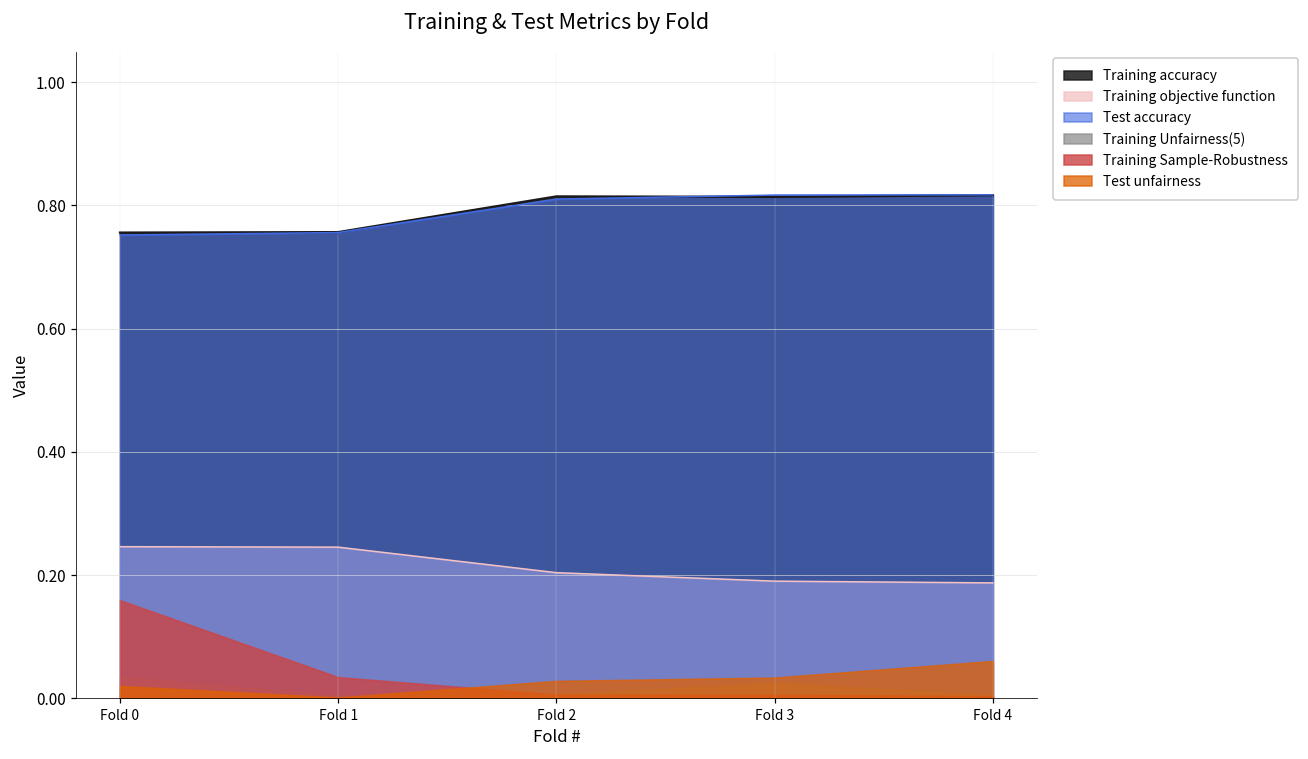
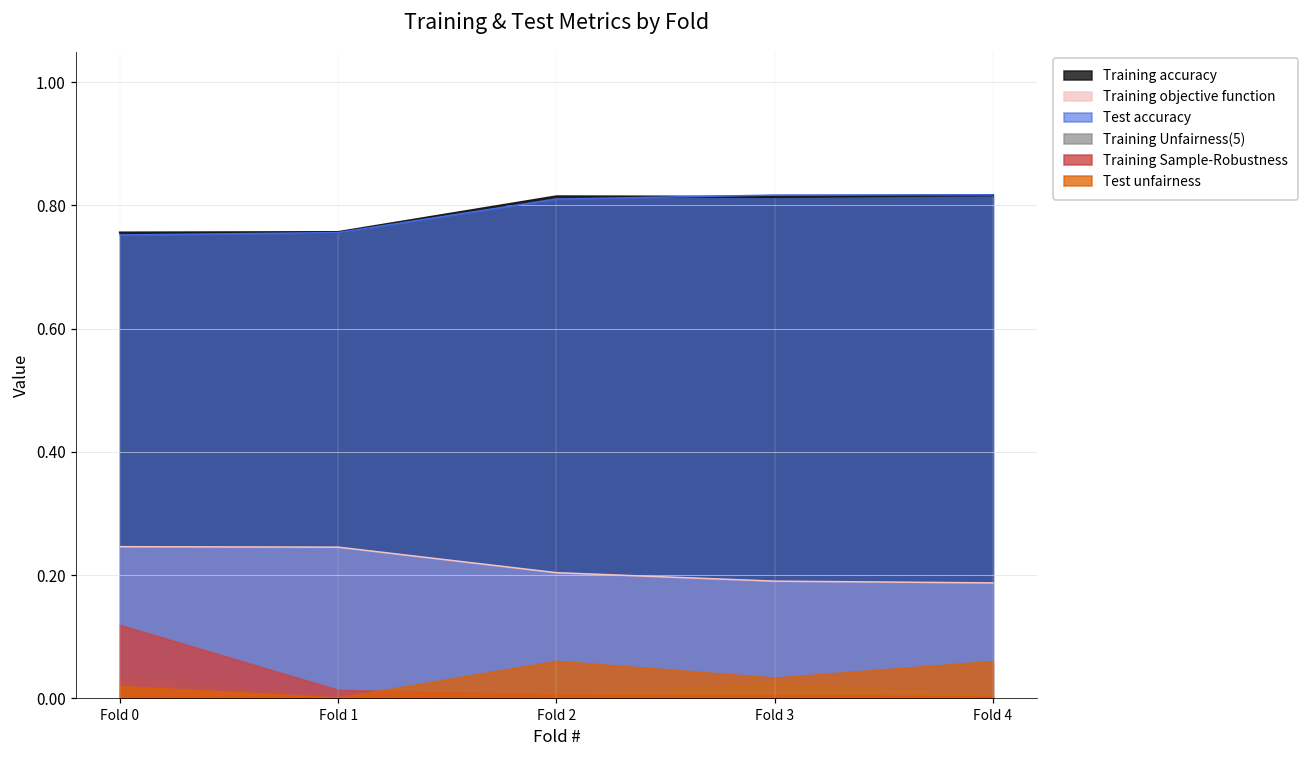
  {
    "Training objective function": {
      "Fold 0": 0.25,
      "Fold 1": 0.25,
      "Fold 2": 0.20,
      "Fold 3": 0.19,
      "Fold 4": 0.19
    },
    "Training Unfairness(5)": {
      "Fold 0": 0.03,
      "Fold 3": 0.03
    },
    "Training Sample-Robustness": {
-     "Fold 0": 0.16,
-     "Fold 1": 0.03,
+     "Fold 0": 0.12,
+     "Fold 1": 0.01,
      "Fold 3": 0.01
    },
    "Test unfairness": {
      "Fold 0": 0.02,
-     "Fold 2": 0.03,
+     "Fold 2": 0.06,
      "Fold 3": 0.03,
      "Fold 4": 0.06
    }
  }
